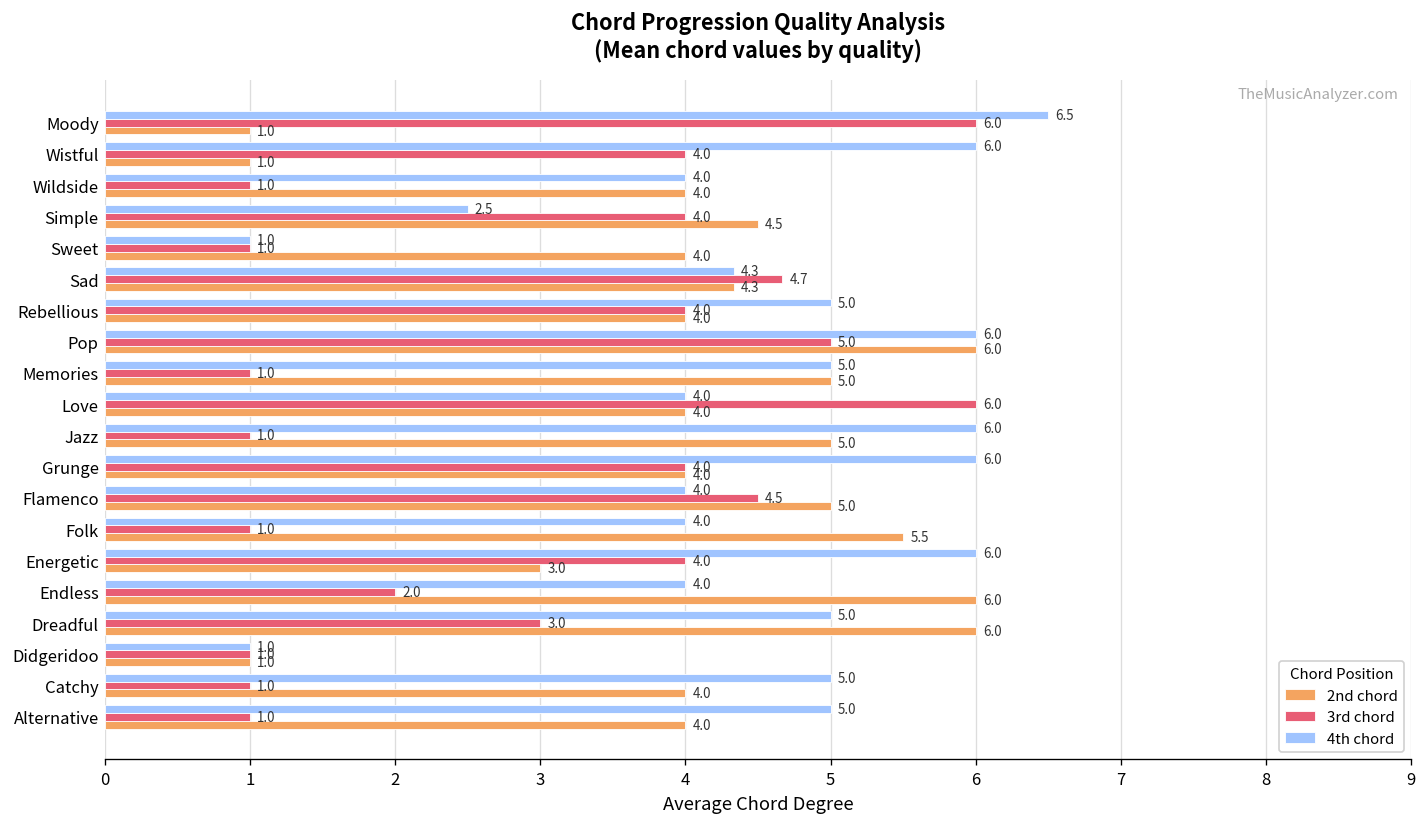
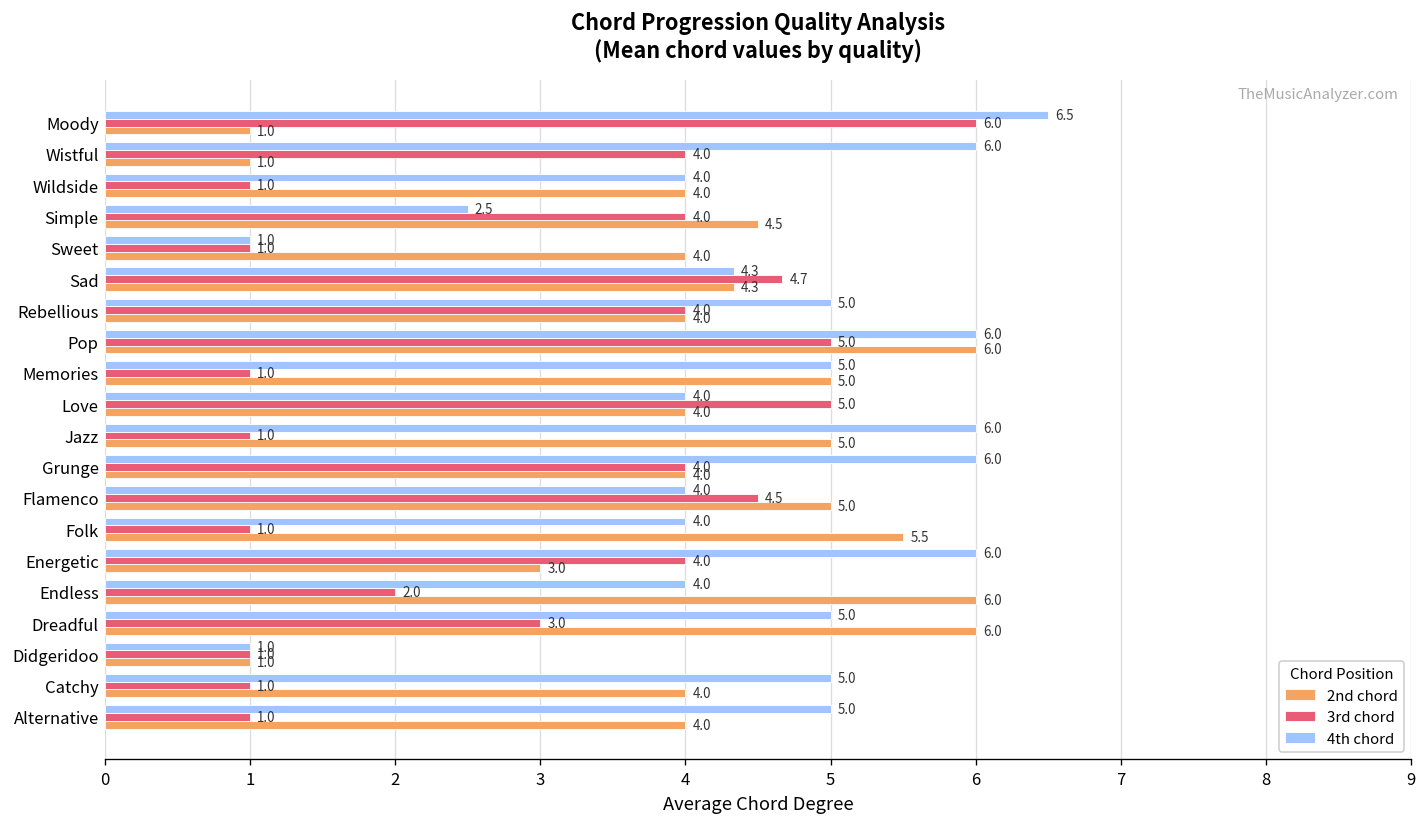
  {
    "2nd chord": {
      "Moody": 1.0,
      "Wistful": 1.0,
      "Wildside": 4.0,
      "Simple": 4.5,
      "Sweet": 4.0,
      "Sad": 4.3,
      "Pop": 6.0,
      "Memories": 5.0,
      "Love": 4.0,
      "Jazz": 5.0,
      "Flamenco": 5.0,
      "Folk": 5.5,
      "Energetic": 3.0,
      "Endless": 6.0,
      "Dreadful": 6.0,
      "Catchy": 4.0,
      "Alternative": 4.0
    },
    "3rd chord": {
      "Moody": 6.0,
      "Wistful": 4.0,
      "Wildside": 1.0,
      "Simple": 4.0,
      "Sad": 4.7,
      "Pop": 5.0,
      "Memories": 1.0,
-     "Love": 6.0,
+     "Love": 5.0,
      "Jazz": 1.0,
      "Flamenco": 4.5,
      "Folk": 1.0,
      "Energetic": 4.0,
      "Endless": 2.0,
      "Dreadful": 3.0,
      "Catchy": 1.0,
      "Alternative": 1.0
    },
    "4th chord": {
      "Moody": 6.5,
      "Wistful": 6.0,
      "Wildside": 4.0,
      "Simple": 2.5,
      "Sad": 4.3,
      "Rebellious": 5.0,
      "Pop": 6.0,
      "Memories": 5.0,
      "Love": 4.0,
      "Jazz": 6.0,
      "Grunge": 6.0,
      "Flamenco": 4.0,
      "Folk": 4.0,
      "Energetic": 6.0,
      "Endless": 4.0,
      "Dreadful": 5.0,
      "Catchy": 5.0,
      "Alternative": 5.0
    }
  }
